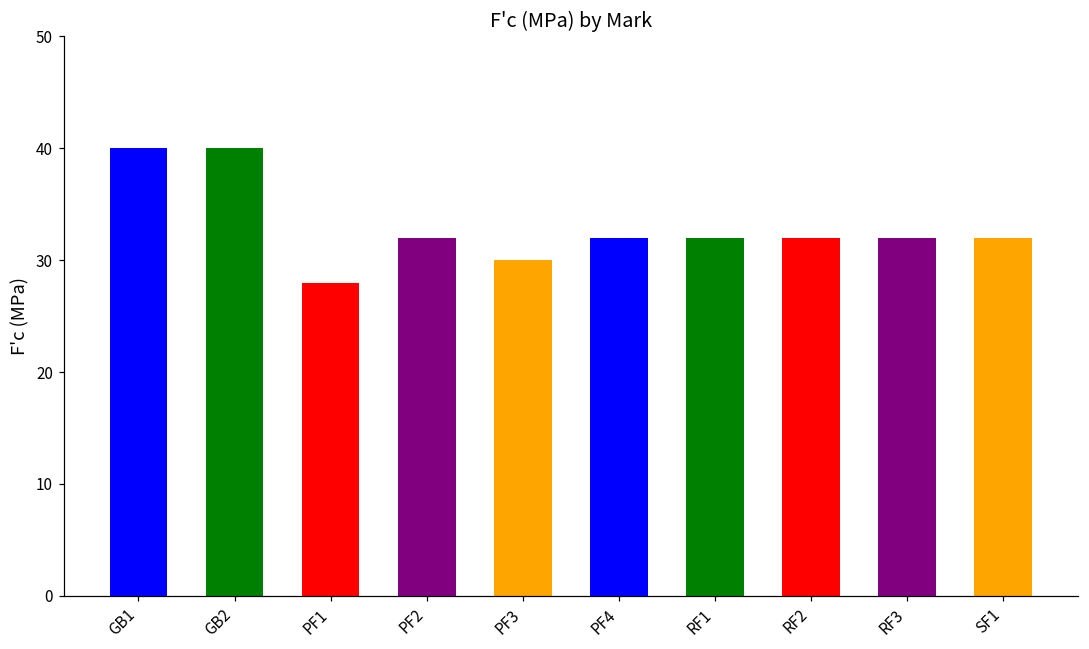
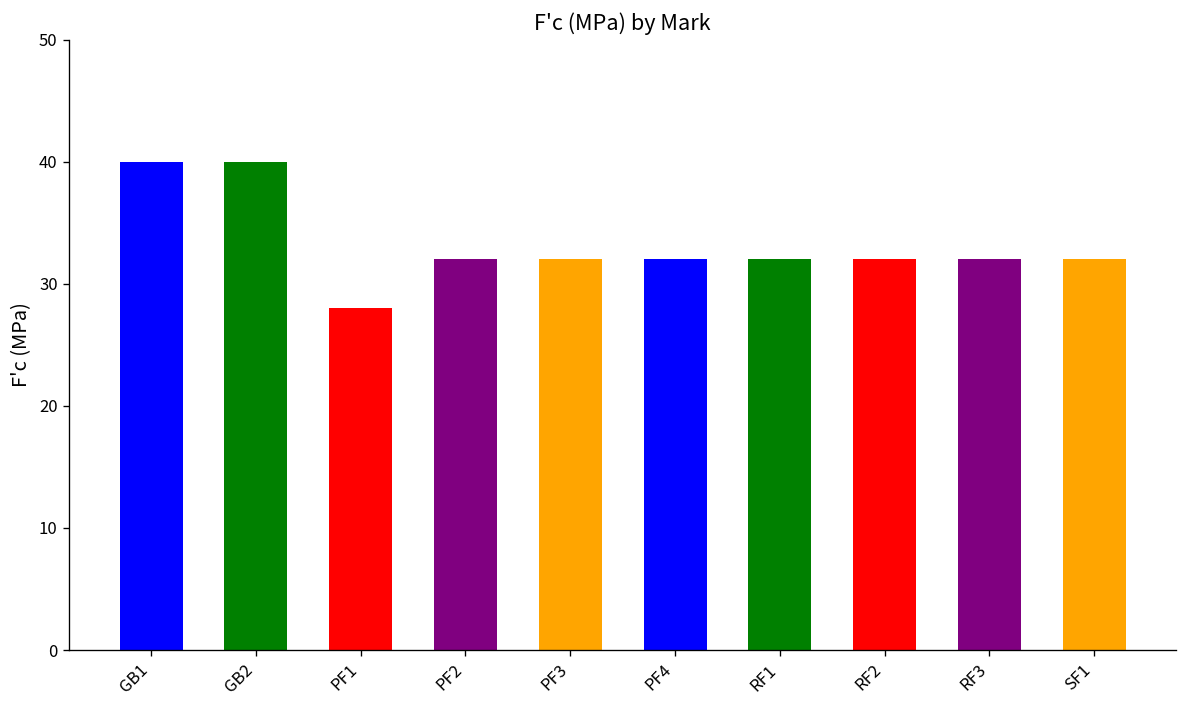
  {
    "GB1": 40,
    "GB2": 40,
    "PF1": 28,
    "PF2": 32,
-   "PF3": 30,
+   "PF3": 32,
    "PF4": 32,
    "RF1": 32,
    "RF2": 32,
    "RF3": 32,
    "SF1": 32
  }
